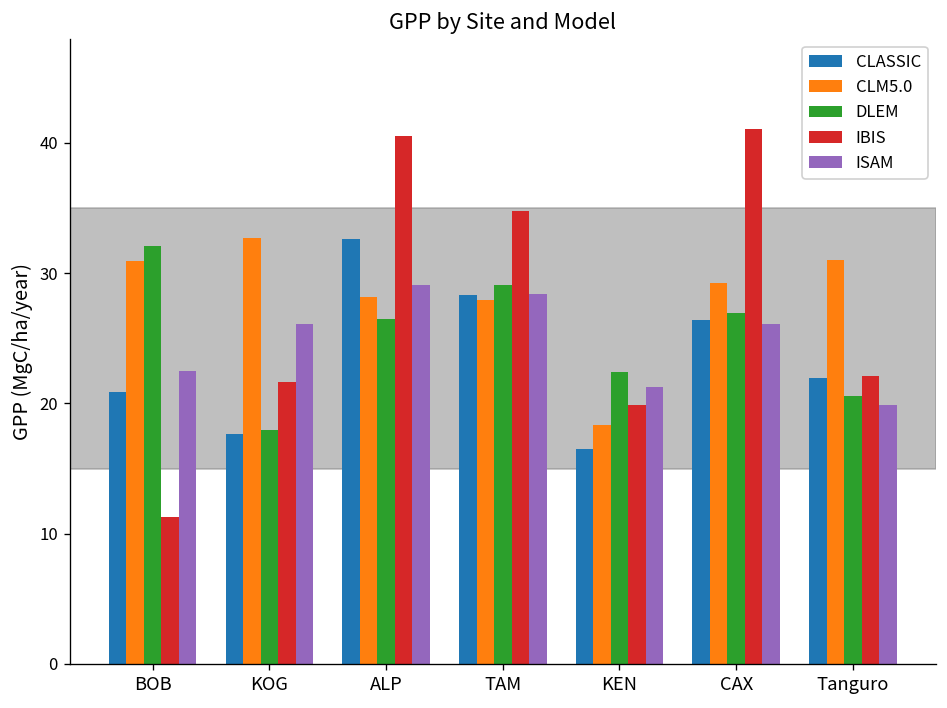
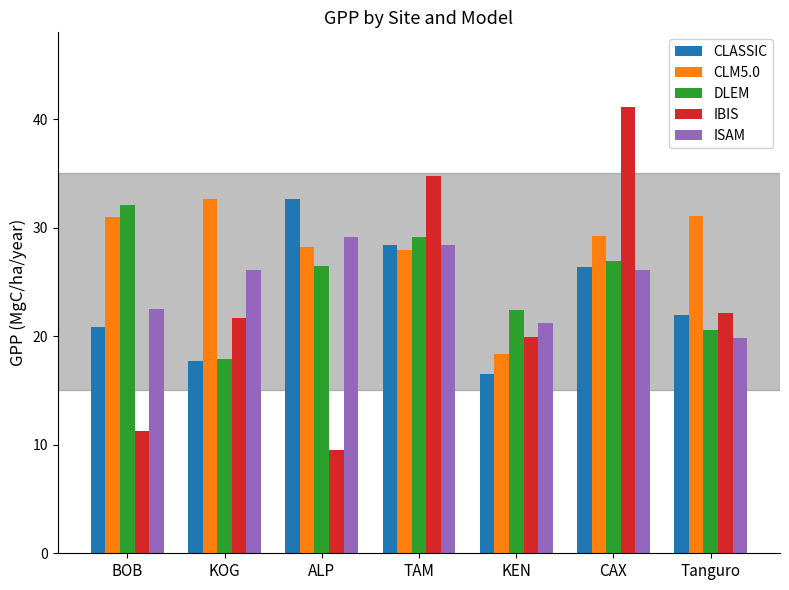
  {
    "CLASSIC": {
      "BOB": 20.9,
      "KOG": 17.7,
      "ALP": 32.6,
      "TAM": 28.4,
      "KEN": 16.5,
      "CAX": 26.4,
      "Tanguro": 21.9
    },
    "CLM5.0": {
      "BOB": 31.0,
      "KOG": 32.7,
      "ALP": 28.2,
      "TAM": 27.9,
      "KEN": 18.3,
      "CAX": 29.2,
      "Tanguro": 31.0
    },
    "DLEM": {
      "BOB": 32.1,
      "KOG": 17.9,
      "ALP": 26.5,
      "TAM": 29.1,
      "KEN": 22.4,
      "CAX": 26.9,
      "Tanguro": 20.6
    },
    "IBIS": {
      "BOB": 11.3,
      "KOG": 21.7,
-     "ALP": 40.5,
+     "ALP": 9.6,
      "TAM": 34.8,
      "KEN": 19.9,
      "CAX": 41.1,
      "Tanguro": 22.1
    },
    "ISAM": {
      "BOB": 22.5,
      "KOG": 26.1,
      "ALP": 29.1,
      "TAM": 28.4,
      "KEN": 21.2,
      "CAX": 26.1,
      "Tanguro": 19.9
    }
  }
